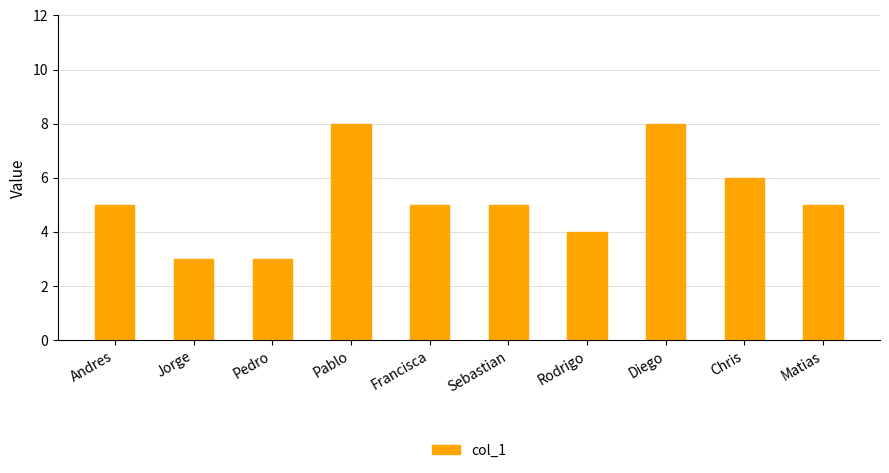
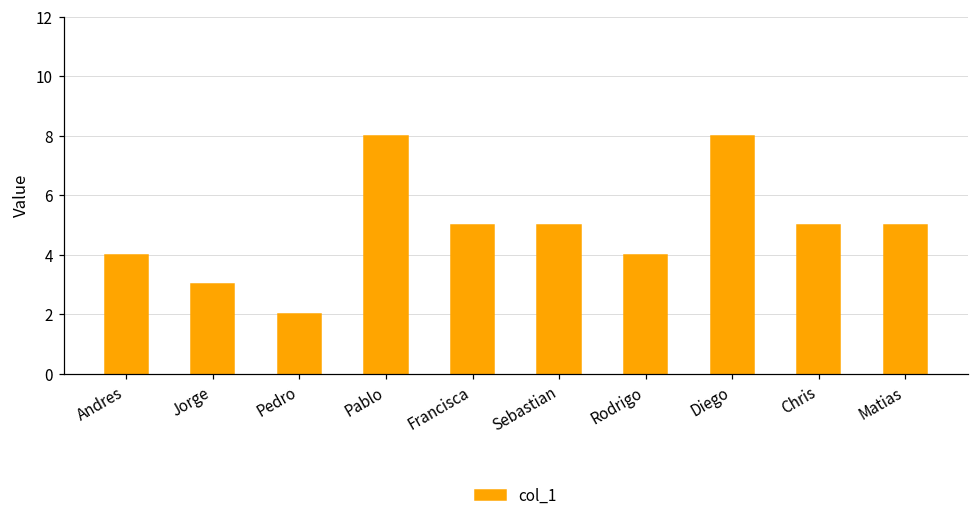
  {
-   "Andres": 5,
+   "Andres": 4,
    "Jorge": 3,
-   "Pedro": 3,
+   "Pedro": 2,
    "Pablo": 8,
    "Francisca": 5,
    "Sebastian": 5,
    "Rodrigo": 4,
    "Diego": 8,
-   "Chris": 6,
+   "Chris": 5,
    "Matias": 5
  }
